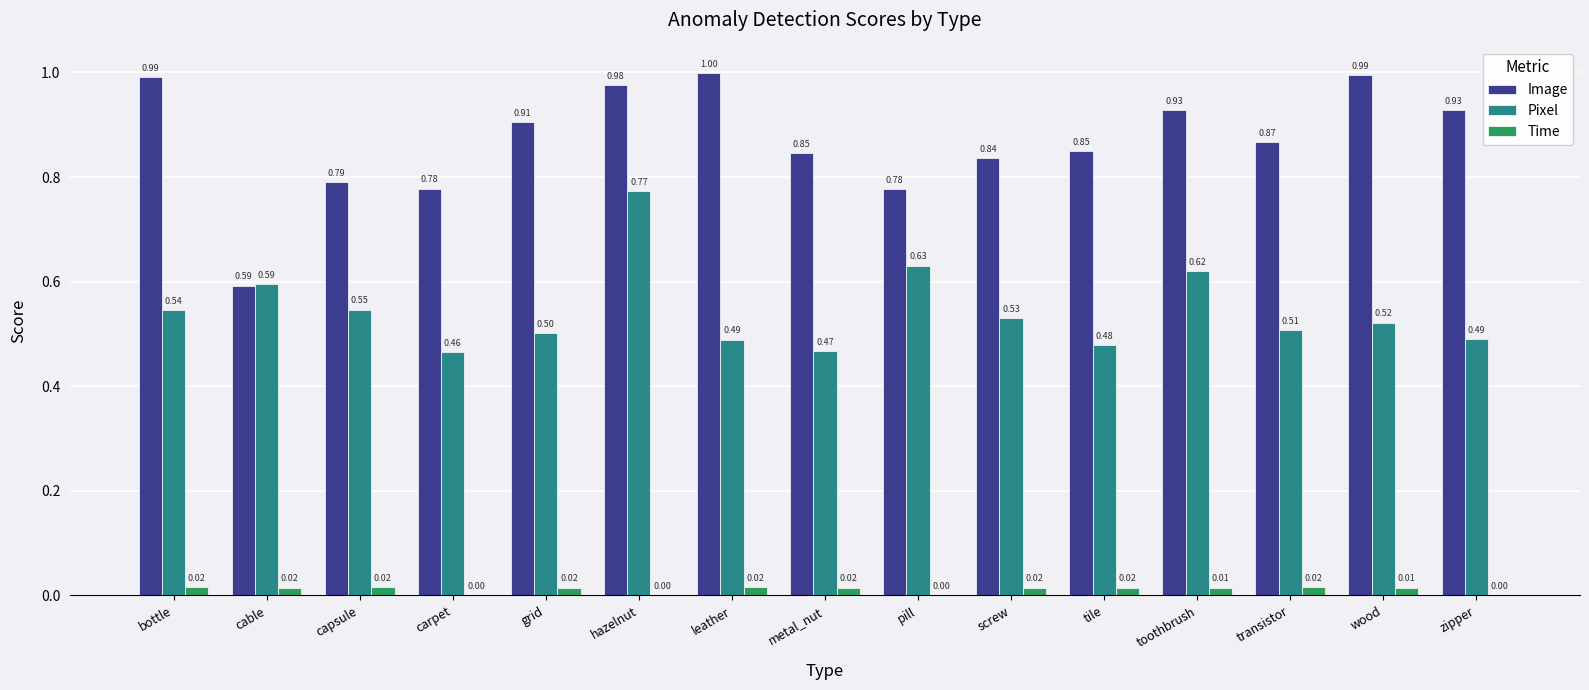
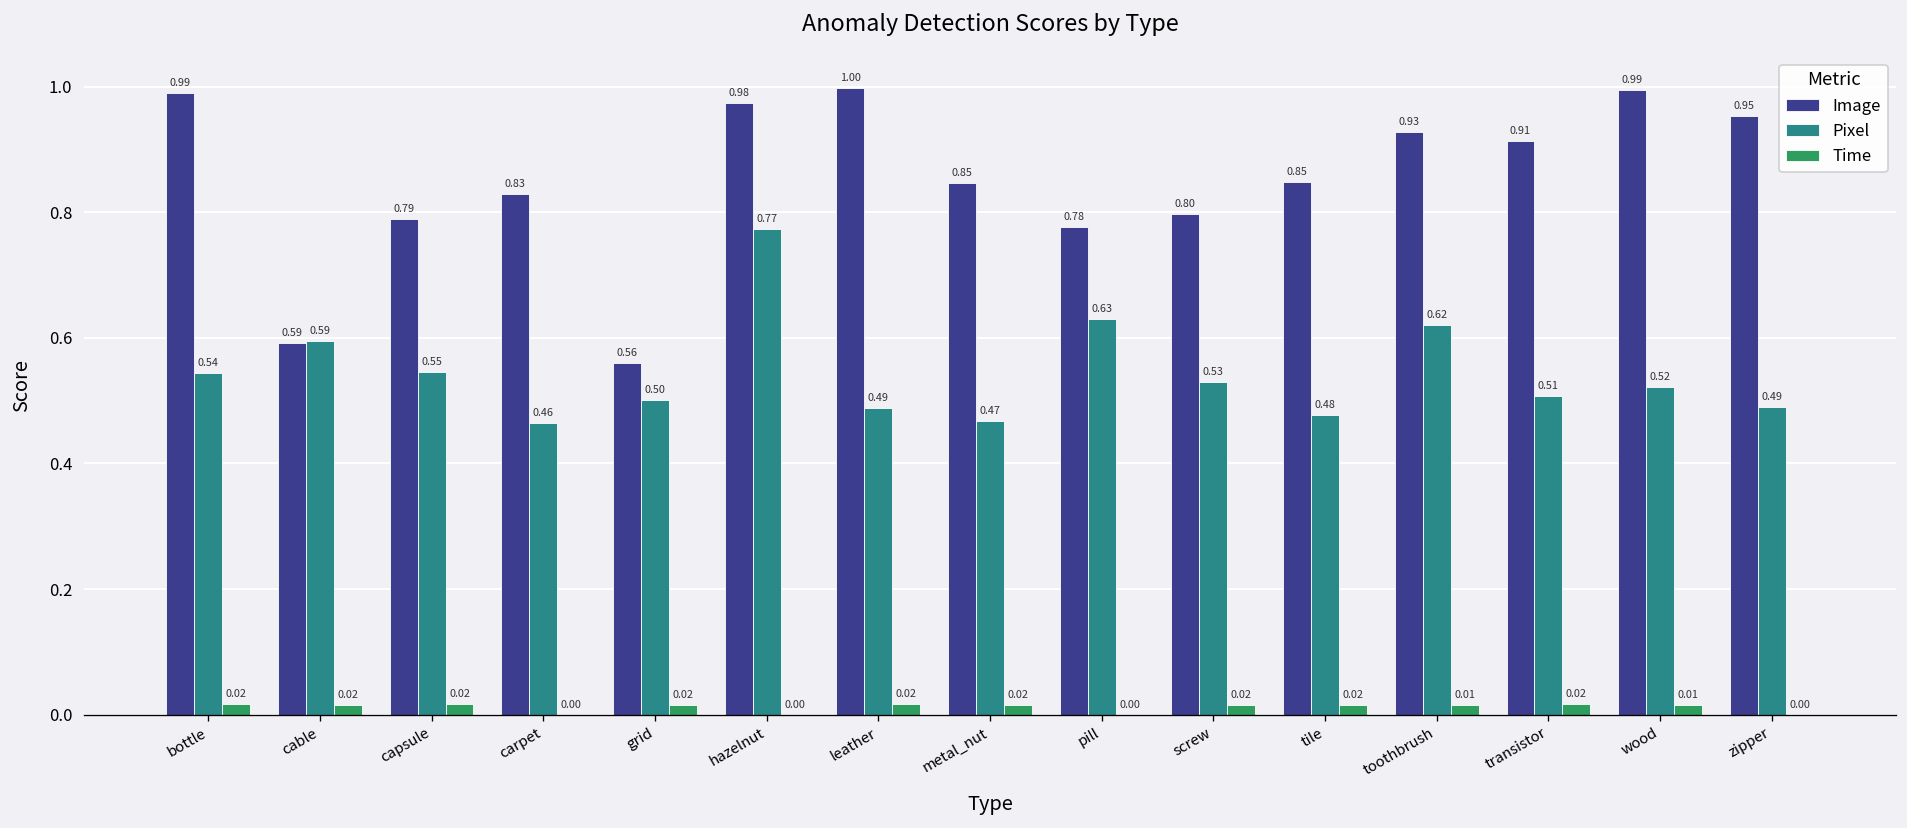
  {
    "Image": {
      "bottle": 0.99,
      "cable": 0.59,
      "capsule": 0.79,
-     "carpet": 0.78,
-     "grid": 0.91,
+     "carpet": 0.83,
+     "grid": 0.56,
      "hazelnut": 0.98,
      "leather": 1.00,
      "metal_nut": 0.85,
      "pill": 0.78,
-     "screw": 0.84,
+     "screw": 0.80,
      "tile": 0.85,
      "toothbrush": 0.93,
-     "transistor": 0.87,
+     "transistor": 0.91,
      "wood": 0.99,
-     "zipper": 0.93
+     "zipper": 0.95
    }
  }
